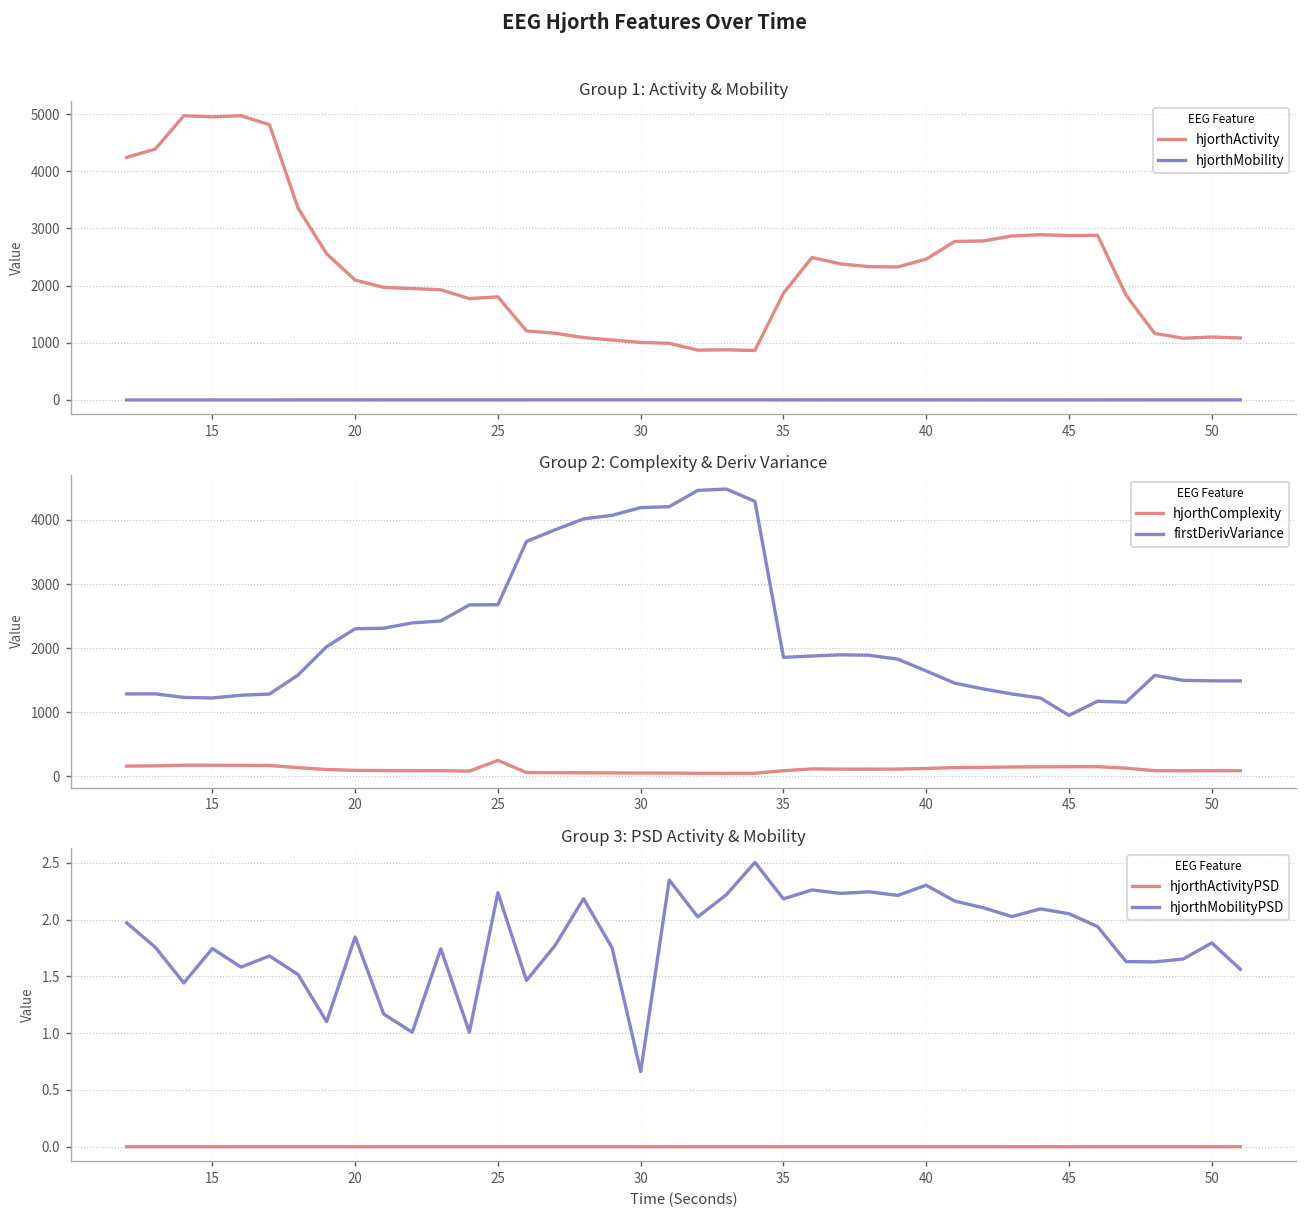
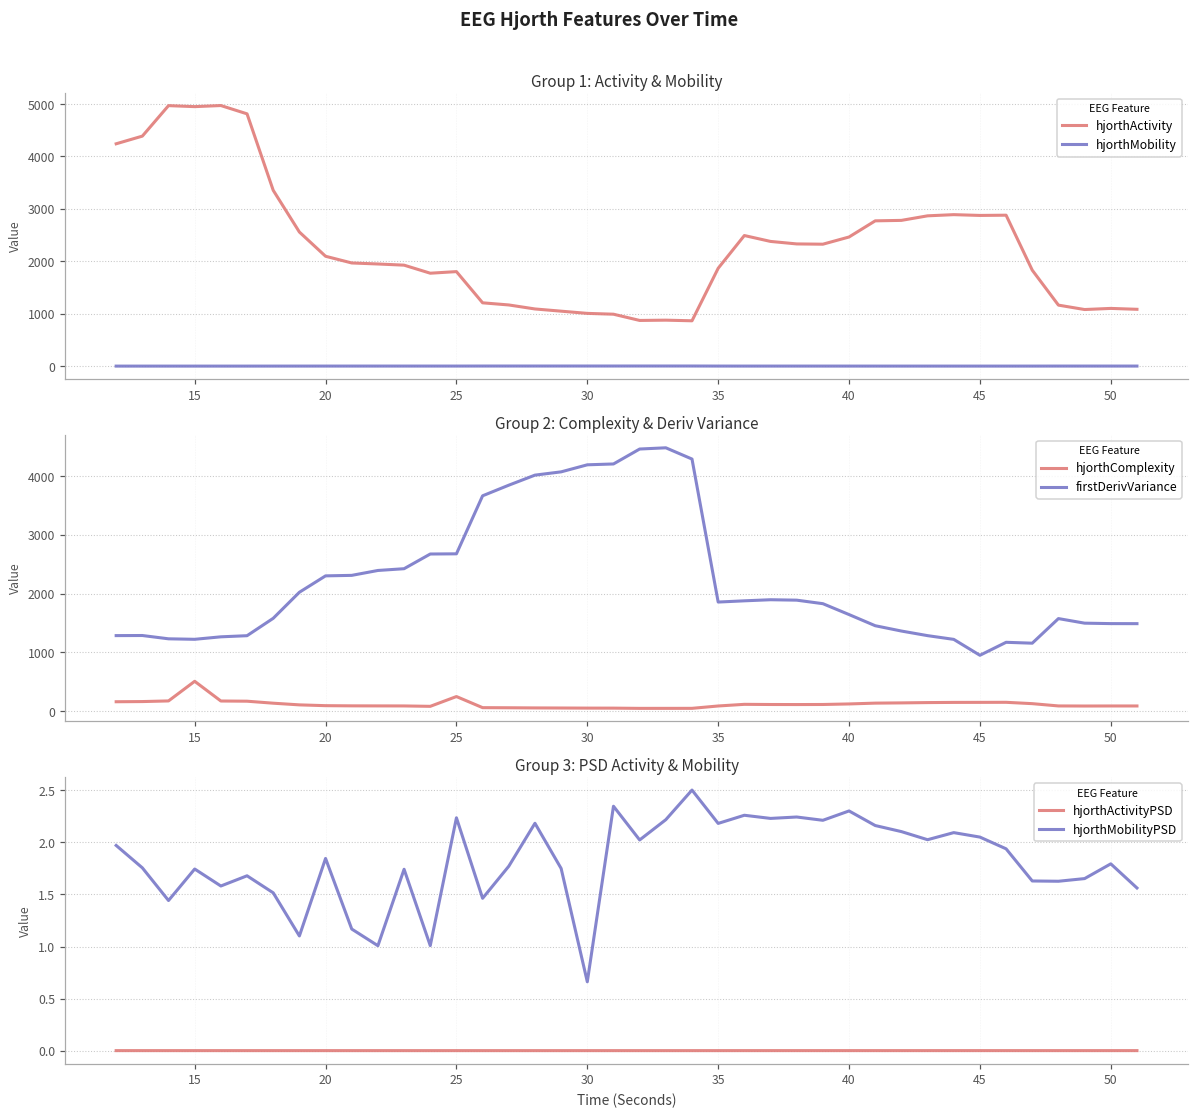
  {
    "Group 1: Activity & Mobility": {
      "hjorthActivity": {
        "15": 5000,
        "20": 2100,
        "25": 1800,
        "30": 1000,
        "35": 1900,
        "40": 2500,
        "45": 2900,
        "50": 1100
      },
      "hjorthMobility": {
        "15": 0,
        "20": 0,
        "25": 0,
        "30": 0,
        "35": 0,
        "40": 0,
        "45": 0,
        "50": 0
      }
    },
    "Group 2: Complexity & Deriv Variance": {
      "hjorthComplexity": {
-       "15": 200,
+       "15": 500,
        "20": 100,
        "25": 200,
        "30": 100,
        "35": 100,
        "40": 100,
        "45": 200,
        "50": 100
      },
      "firstDerivVariance": {
        "15": 1200,
        "20": 2300,
        "25": 2700,
        "30": 4200,
        "35": 1900,
        "40": 1600,
        "45": 1000,
        "50": 1500
      }
    },
    "Group 3: PSD Activity & Mobility": {
      "hjorthActivityPSD": {
        "15": 0.0,
        "20": 0.0,
        "25": 0.0,
        "30": 0.0,
        "35": 0.0,
        "40": 0.0,
        "45": 0.0,
        "50": 0.0
      },
      "hjorthMobilityPSD": {
        "15": 1.7,
        "20": 1.8,
        "25": 2.2,
        "30": 0.7,
        "35": 2.2,
        "40": 2.3,
        "45": 2.1,
        "50": 1.8
      }
    }
  }
